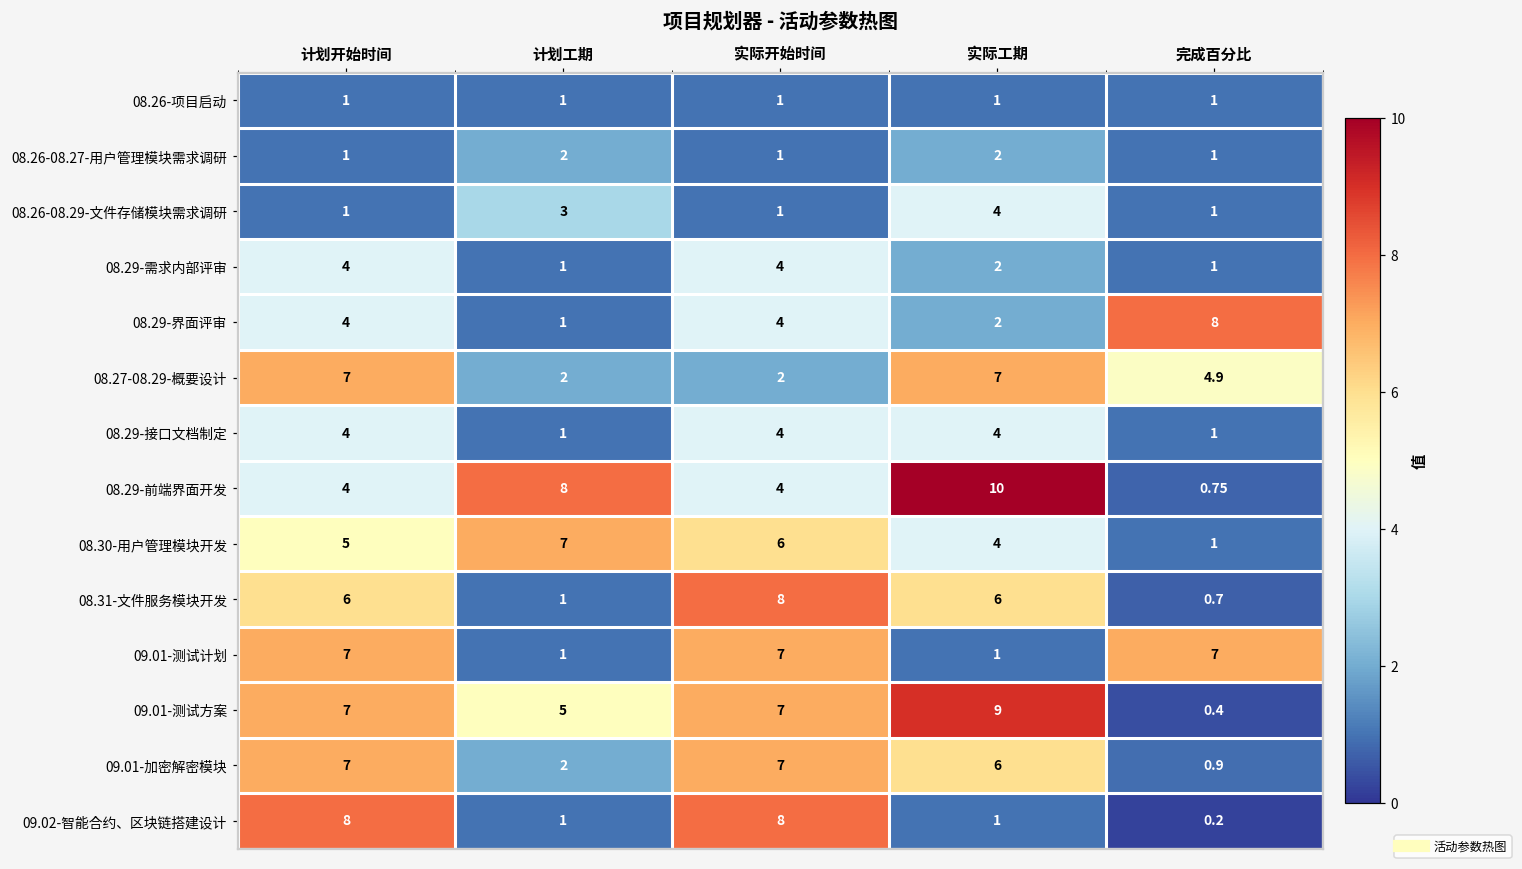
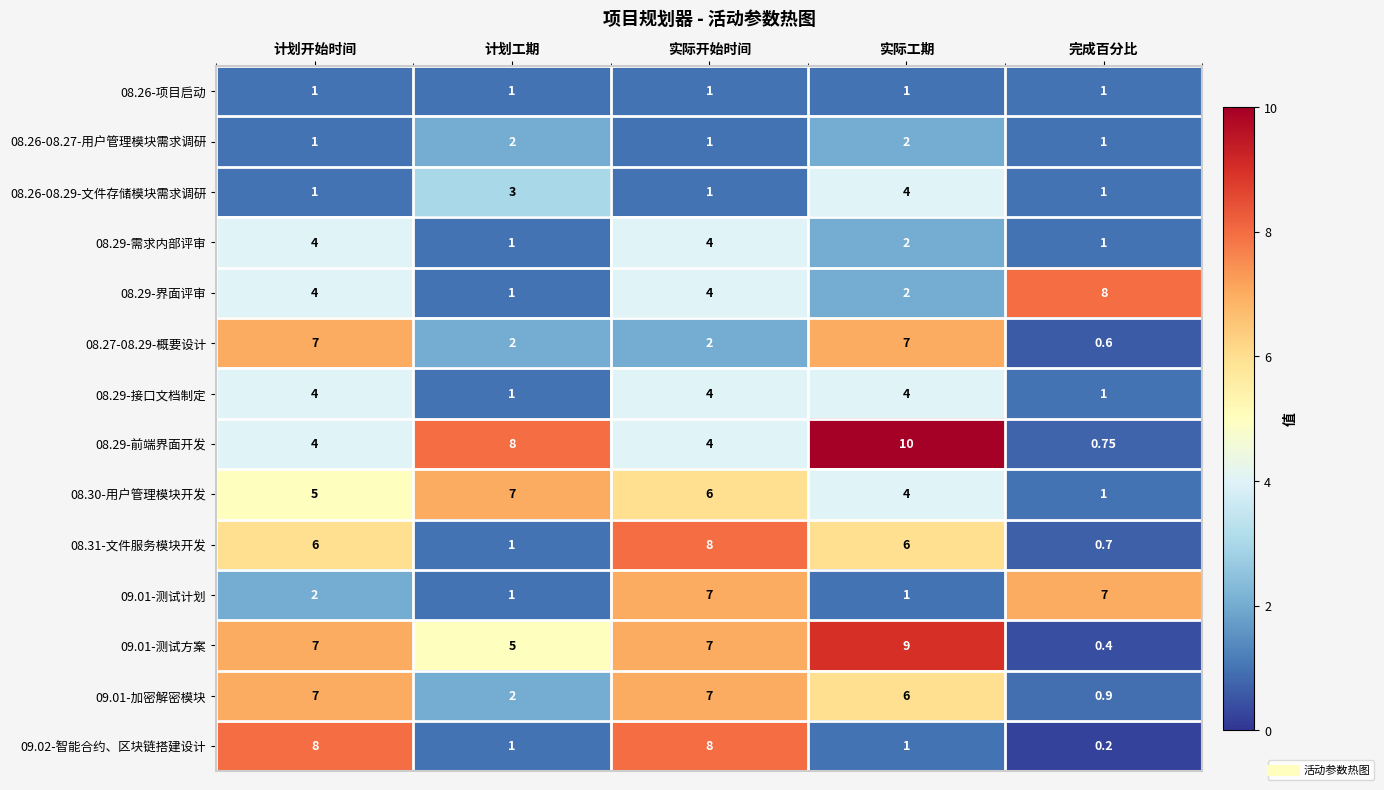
  {
    "08.26-项目启动": {
      "计划开始时间": 1,
      "计划工期": 1,
      "实际开始时间": 1,
      "实际工期": 1,
      "完成百分比": 1
    },
    "08.26-08.27-用户管理模块需求调研": {
      "计划开始时间": 1,
      "计划工期": 2,
      "实际开始时间": 1,
      "实际工期": 2,
      "完成百分比": 1
    },
    "08.26-08.29-文件存储模块需求调研": {
      "计划开始时间": 1,
      "计划工期": 3,
      "实际开始时间": 1,
      "实际工期": 4,
      "完成百分比": 1
    },
    "08.29-需求内部评审": {
      "计划开始时间": 4,
      "计划工期": 1,
      "实际开始时间": 4,
      "实际工期": 2,
      "完成百分比": 1
    },
    "08.29-界面评审": {
      "计划开始时间": 4,
      "计划工期": 1,
      "实际开始时间": 4,
      "实际工期": 2,
      "完成百分比": 8
    },
    "08.27-08.29-概要设计": {
      "计划开始时间": 7,
      "计划工期": 2,
      "实际开始时间": 2,
      "实际工期": 7,
-     "完成百分比": 4.9
+     "完成百分比": 0.6
    },
    "08.29-接口文档制定": {
      "计划开始时间": 4,
      "计划工期": 1,
      "实际开始时间": 4,
      "实际工期": 4,
      "完成百分比": 1
    },
    "08.29-前端界面开发": {
      "计划开始时间": 4,
      "计划工期": 8,
      "实际开始时间": 4,
      "实际工期": 10,
      "完成百分比": 0.75
    },
    "08.30-用户管理模块开发": {
      "计划开始时间": 5,
      "计划工期": 7,
      "实际开始时间": 6,
      "实际工期": 4,
      "完成百分比": 1
    },
    "08.31-文件服务模块开发": {
      "计划开始时间": 6,
      "计划工期": 1,
      "实际开始时间": 8,
      "实际工期": 6,
      "完成百分比": 0.7
    },
    "09.01-测试计划": {
-     "计划开始时间": 7,
+     "计划开始时间": 2,
      "计划工期": 1,
      "实际开始时间": 7,
      "实际工期": 1,
      "完成百分比": 7
    },
    "09.01-测试方案": {
      "计划开始时间": 7,
      "计划工期": 5,
      "实际开始时间": 7,
      "实际工期": 9,
      "完成百分比": 0.4
    },
    "09.01-加密解密模块": {
      "计划开始时间": 7,
      "计划工期": 2,
      "实际开始时间": 7,
      "实际工期": 6,
      "完成百分比": 0.9
    },
    "09.02-智能合约、区块链搭建设计": {
      "计划开始时间": 8,
      "计划工期": 1,
      "实际开始时间": 8,
      "实际工期": 1,
      "完成百分比": 0.2
    }
  }
